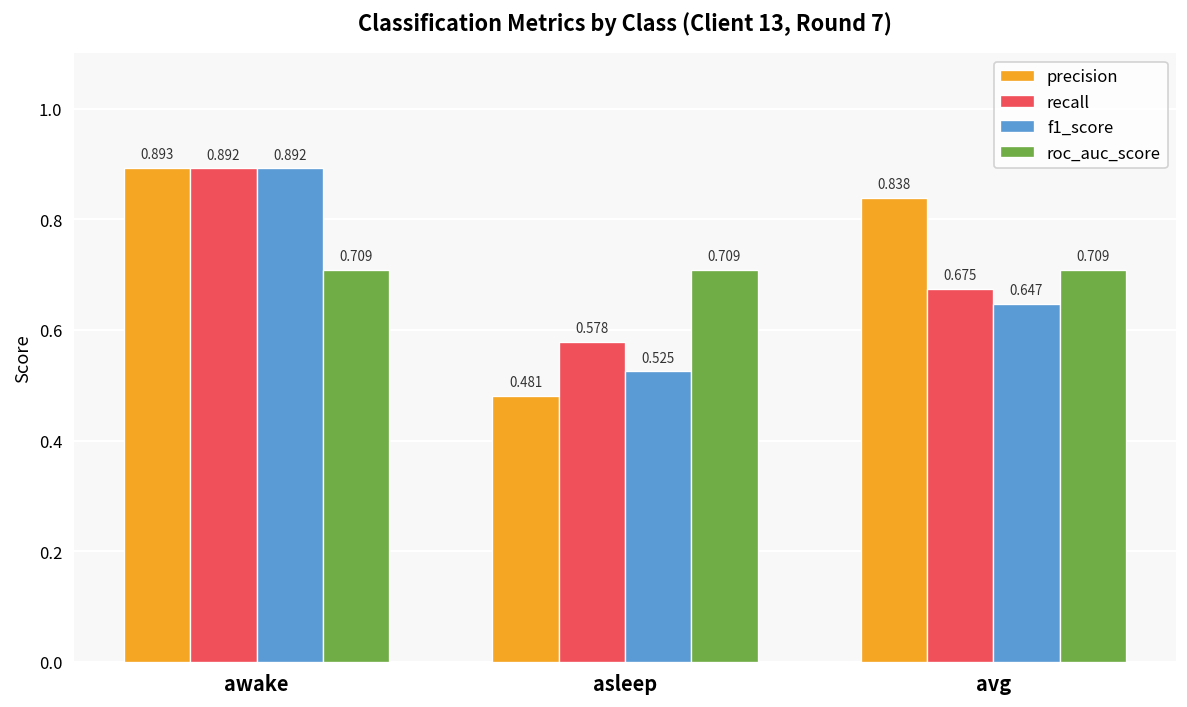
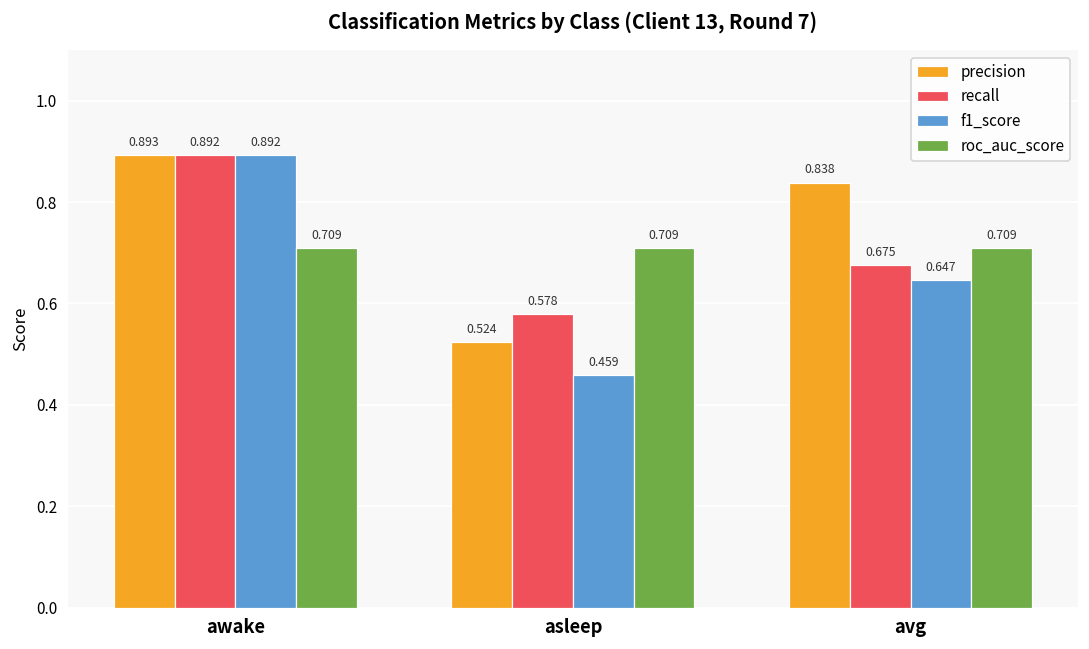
  {
    "precision": {
      "awake": 0.893,
-     "asleep": 0.481,
+     "asleep": 0.524,
      "avg": 0.838
    },
    "recall": {
      "awake": 0.892,
      "asleep": 0.578,
      "avg": 0.675
    },
    "f1_score": {
      "awake": 0.892,
-     "asleep": 0.525,
+     "asleep": 0.459,
      "avg": 0.647
    },
    "roc_auc_score": {
      "awake": 0.709,
      "asleep": 0.709,
      "avg": 0.709
    }
  }
